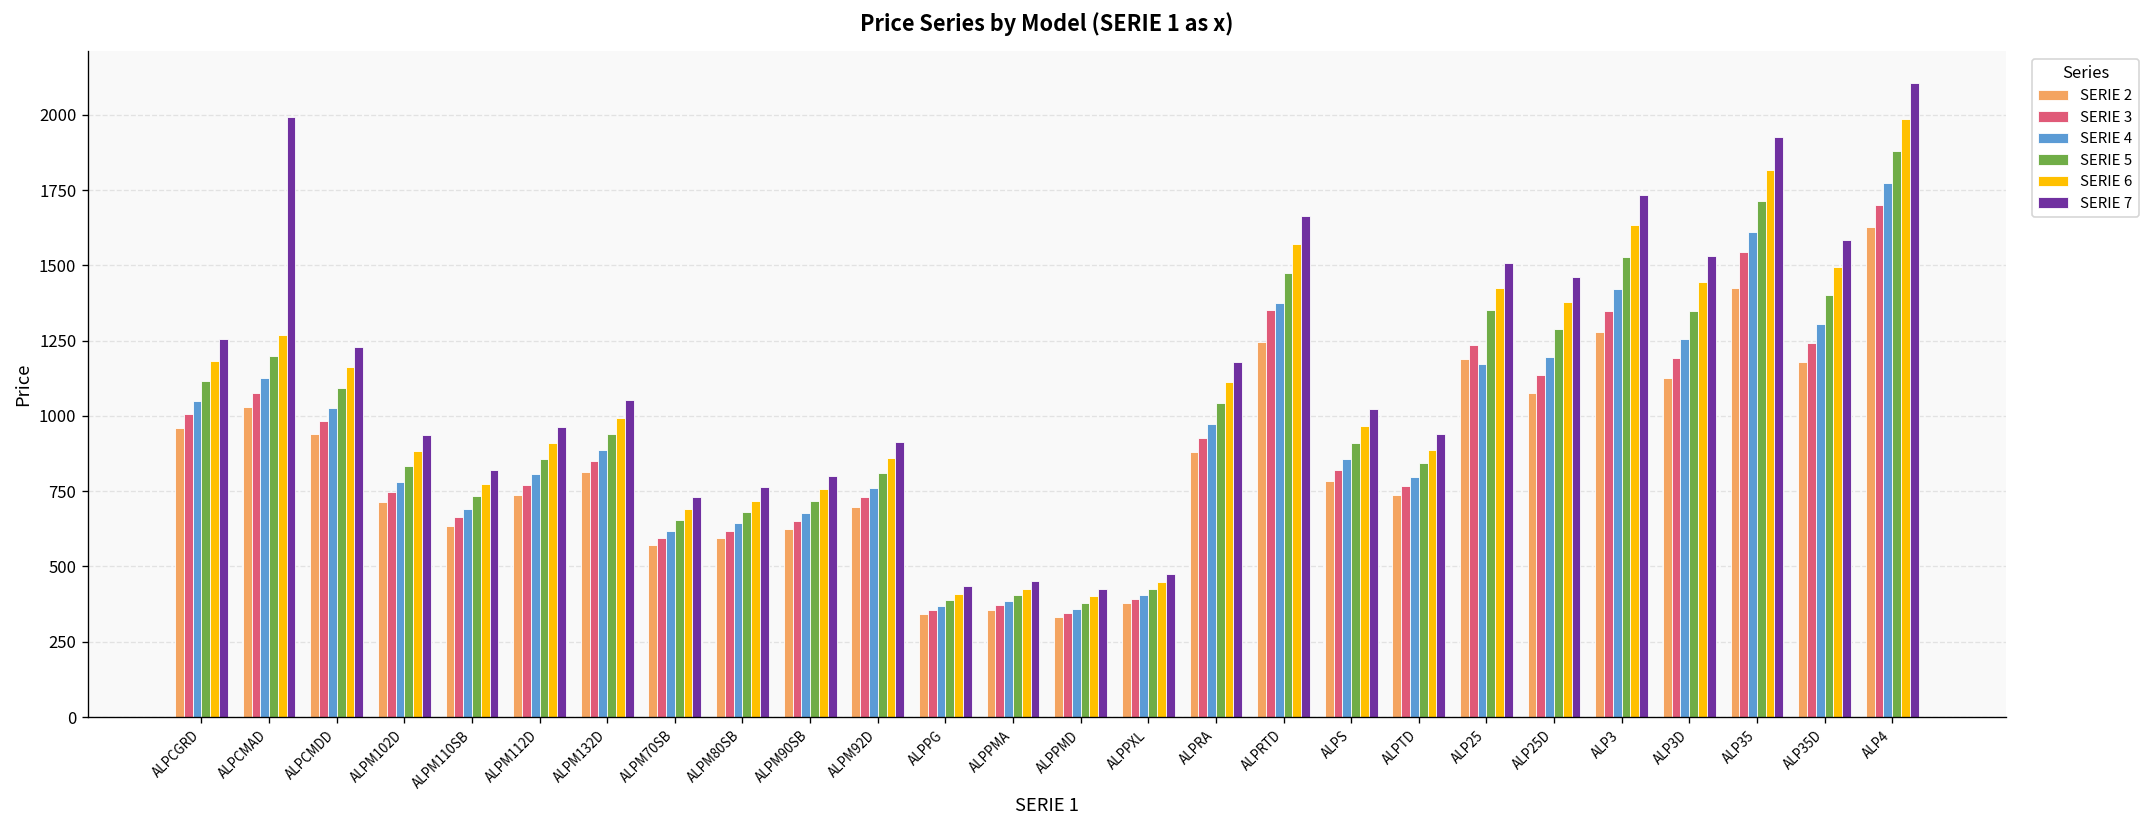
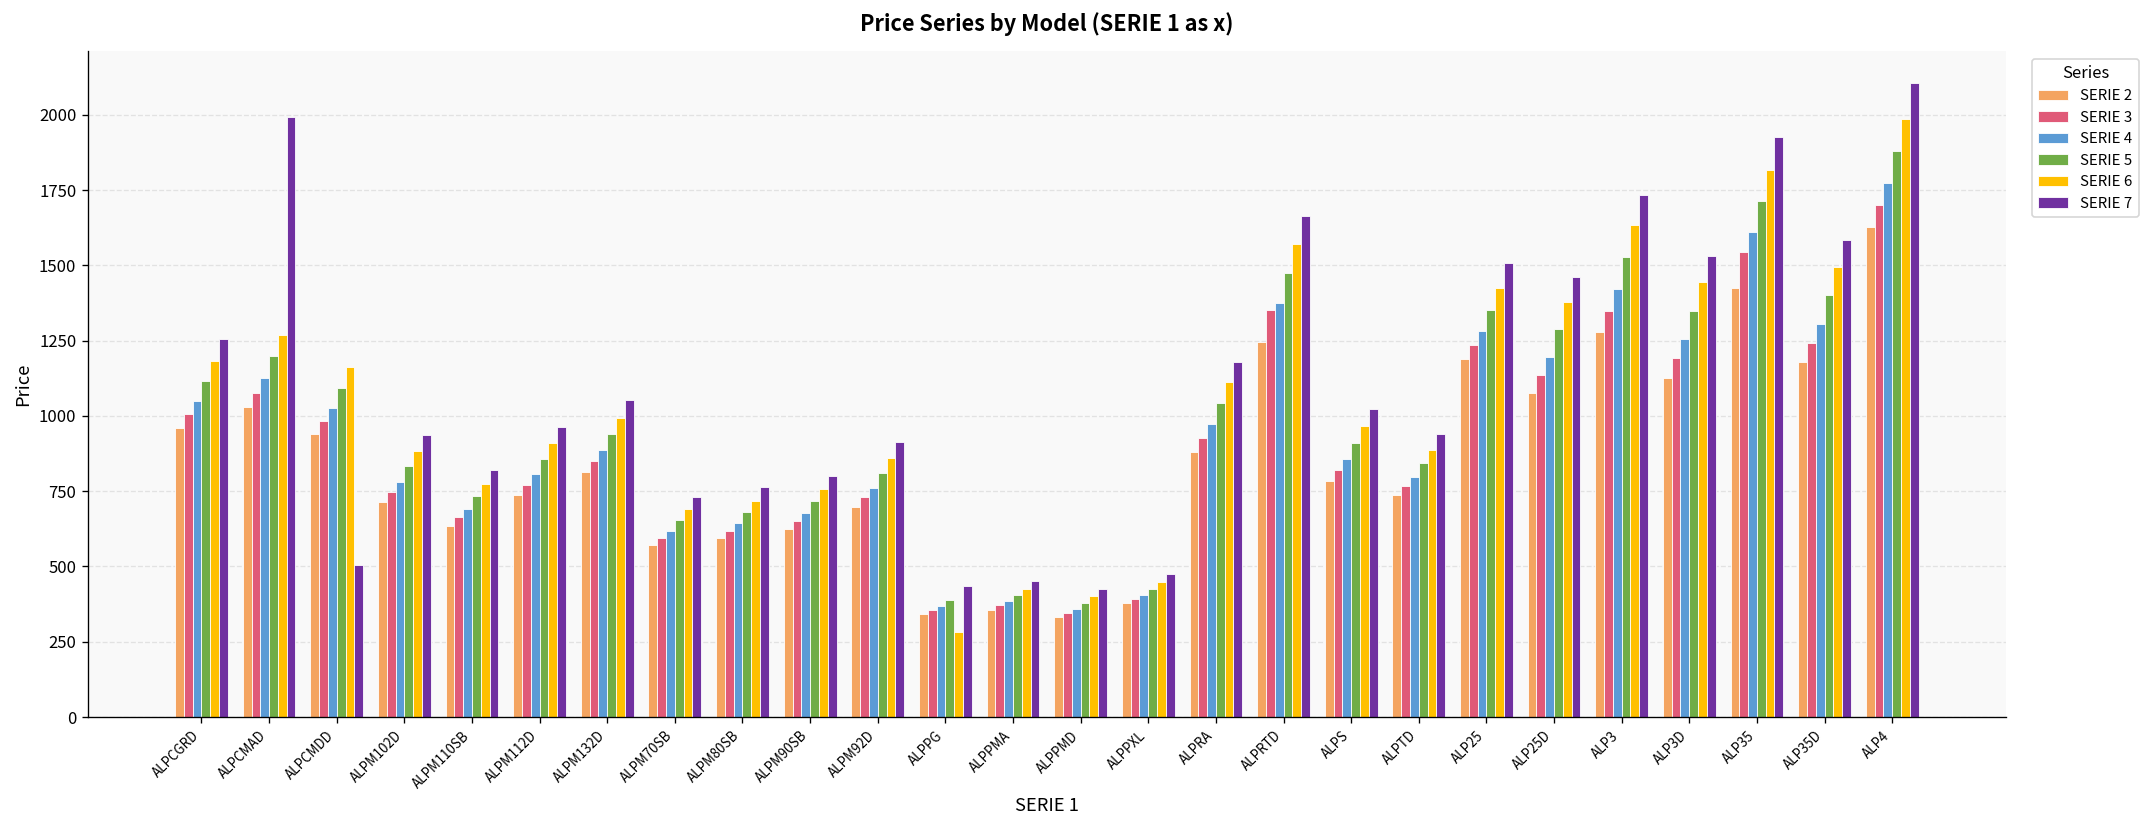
  {
    "SERIE 2": {
      "ALPCGRD": 960,
      "ALPCMAD": 1030,
      "ALPCMDD": 940,
      "ALPM102D": 710,
      "ALPM110SB": 640,
      "ALPM112D": 740,
      "ALPM132D": 810,
      "ALPM70SB": 570,
      "ALPM80SB": 590,
      "ALPM90SB": 630,
      "ALPM92D": 700,
      "ALPPG": 340,
      "ALPPMA": 360,
      "ALPPMD": 330,
      "ALPPXL": 380,
      "ALPRA": 880,
      "ALPRTD": 1250,
      "ALPS": 790,
      "ALPTD": 740,
      "ALP25": 1190,
      "ALP25D": 1080,
      "ALP3": 1280,
      "ALP3D": 1130,
      "ALP35": 1430,
      "ALP35D": 1180,
      "ALP4": 1630
    },
    "SERIE 3": {
      "ALPCGRD": 1010,
      "ALPCMAD": 1080,
      "ALPCMDD": 980,
      "ALPM102D": 750,
      "ALPM110SB": 660,
      "ALPM112D": 770,
      "ALPM132D": 850,
      "ALPM70SB": 600,
      "ALPM80SB": 620,
      "ALPM90SB": 650,
      "ALPM92D": 730,
      "ALPPG": 360,
      "ALPPMA": 370,
      "ALPPMD": 350,
      "ALPPXL": 390,
      "ALPRA": 930,
      "ALPRTD": 1350,
      "ALPS": 820,
      "ALPTD": 770,
      "ALP25": 1240,
      "ALP25D": 1140,
      "ALP3": 1350,
      "ALP3D": 1190,
      "ALP35": 1540,
      "ALP35D": 1240,
      "ALP4": 1700
    },
    "SERIE 4": {
      "ALPCGRD": 1050,
      "ALPCMAD": 1130,
      "ALPCMDD": 1030,
      "ALPM102D": 780,
      "ALPM110SB": 690,
      "ALPM112D": 810,
      "ALPM132D": 890,
      "ALPM70SB": 620,
      "ALPM80SB": 640,
      "ALPM90SB": 680,
      "ALPM92D": 760,
      "ALPPG": 370,
      "ALPPMA": 380,
      "ALPPMD": 360,
      "ALPPXL": 410,
      "ALPRA": 970,
      "ALPRTD": 1380,
      "ALPS": 860,
      "ALPTD": 800,
-     "ALP25": 1170,
+     "ALP25": 1280,
      "ALP25D": 1200,
      "ALP3": 1420,
      "ALP3D": 1260,
      "ALP35": 1610,
      "ALP35D": 1310,
      "ALP4": 1770
    },
    "SERIE 5": {
      "ALPCGRD": 1120,
      "ALPCMAD": 1200,
      "ALPCMDD": 1090,
      "ALPM102D": 830,
      "ALPM110SB": 730,
      "ALPM112D": 860,
      "ALPM132D": 940,
      "ALPM70SB": 650,
      "ALPM80SB": 680,
      "ALPM90SB": 720,
      "ALPM92D": 810,
      "ALPPG": 390,
      "ALPPMA": 410,
      "ALPPMD": 380,
      "ALPPXL": 430,
      "ALPRA": 1040,
      "ALPRTD": 1470,
      "ALPS": 910,
      "ALPTD": 840,
      "ALP25": 1350,
      "ALP25D": 1290,
      "ALP3": 1530,
      "ALP3D": 1350,
      "ALP35": 1720,
      "ALP35D": 1400,
      "ALP4": 1880
    },
    "SERIE 6": {
      "ALPCGRD": 1180,
      "ALPCMAD": 1270,
      "ALPCMDD": 1160,
      "ALPM102D": 890,
      "ALPM110SB": 770,
      "ALPM112D": 910,
      "ALPM132D": 990,
      "ALPM70SB": 690,
      "ALPM80SB": 720,
      "ALPM90SB": 760,
      "ALPM92D": 860,
-     "ALPPG": 410,
+     "ALPPG": 280,
      "ALPPMA": 430,
      "ALPPMD": 400,
      "ALPPXL": 450,
      "ALPRA": 1110,
      "ALPRTD": 1570,
      "ALPS": 970,
      "ALPTD": 890,
      "ALP25": 1420,
      "ALP25D": 1380,
      "ALP3": 1640,
      "ALP3D": 1440,
      "ALP35": 1820,
      "ALP35D": 1500,
      "ALP4": 1990
    },
    "SERIE 7": {
      "ALPCGRD": 1250,
      "ALPCMAD": 1990,
-     "ALPCMDD": 1230,
+     "ALPCMDD": 510,
      "ALPM102D": 940,
      "ALPM110SB": 820,
      "ALPM112D": 960,
      "ALPM132D": 1050,
      "ALPM70SB": 730,
      "ALPM80SB": 760,
      "ALPM90SB": 800,
      "ALPM92D": 910,
      "ALPPG": 440,
      "ALPPMA": 450,
      "ALPPMD": 430,
      "ALPPXL": 470,
      "ALPRA": 1180,
      "ALPRTD": 1670,
      "ALPS": 1020,
      "ALPTD": 940,
      "ALP25": 1510,
      "ALP25D": 1460,
      "ALP3": 1730,
      "ALP3D": 1530,
      "ALP35": 1930,
      "ALP35D": 1590,
      "ALP4": 2110
    }
  }
